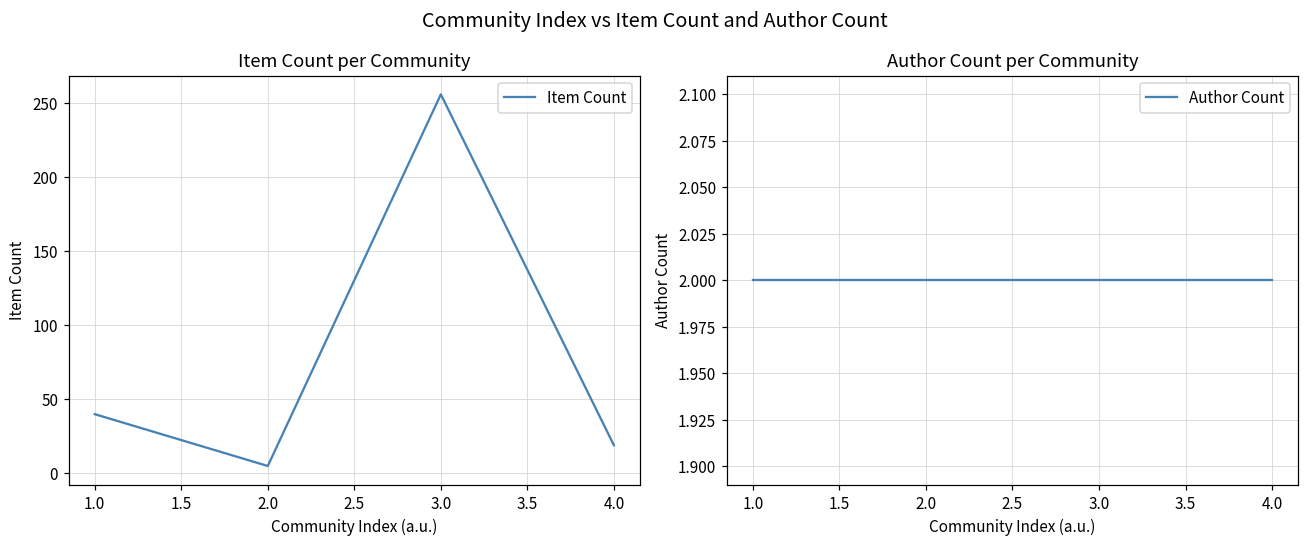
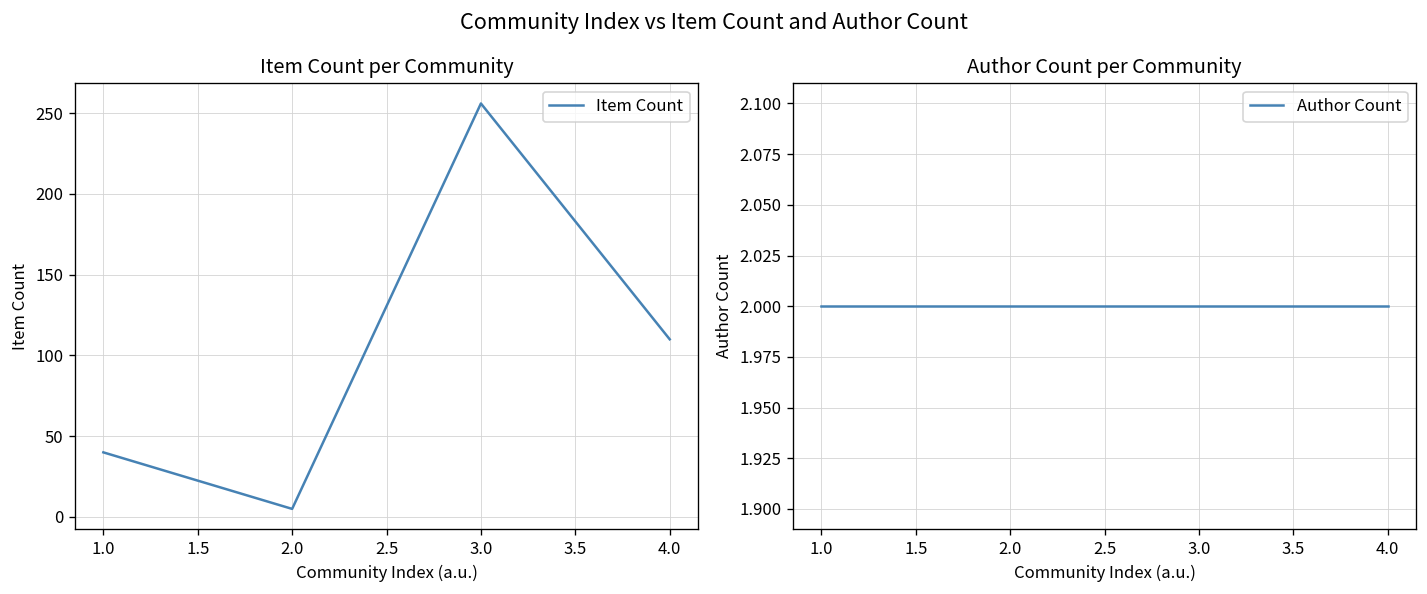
  {
    "Item Count per Community": {
      "1.0": 40,
      "2.0": 5,
      "3.0": 256,
-     "4.0": 19
+     "4.0": 110
    },
    "Author Count per Community": {
      "1.0": 2.000,
      "2.0": 2.000,
      "3.0": 2.000,
      "4.0": 2.000
    }
  }
